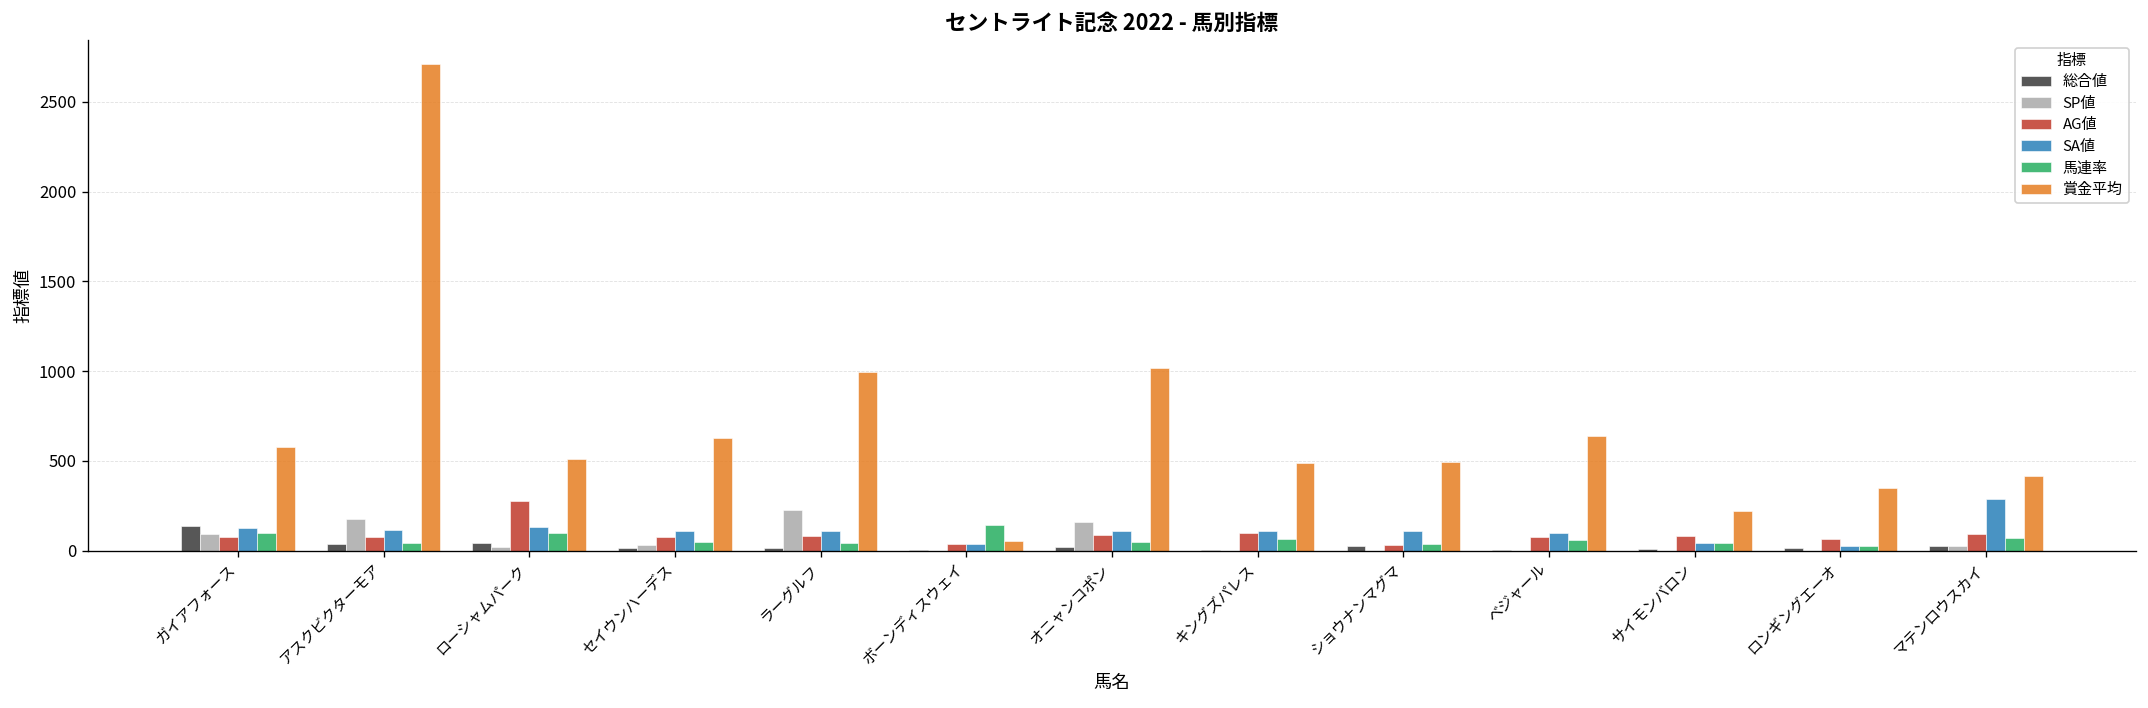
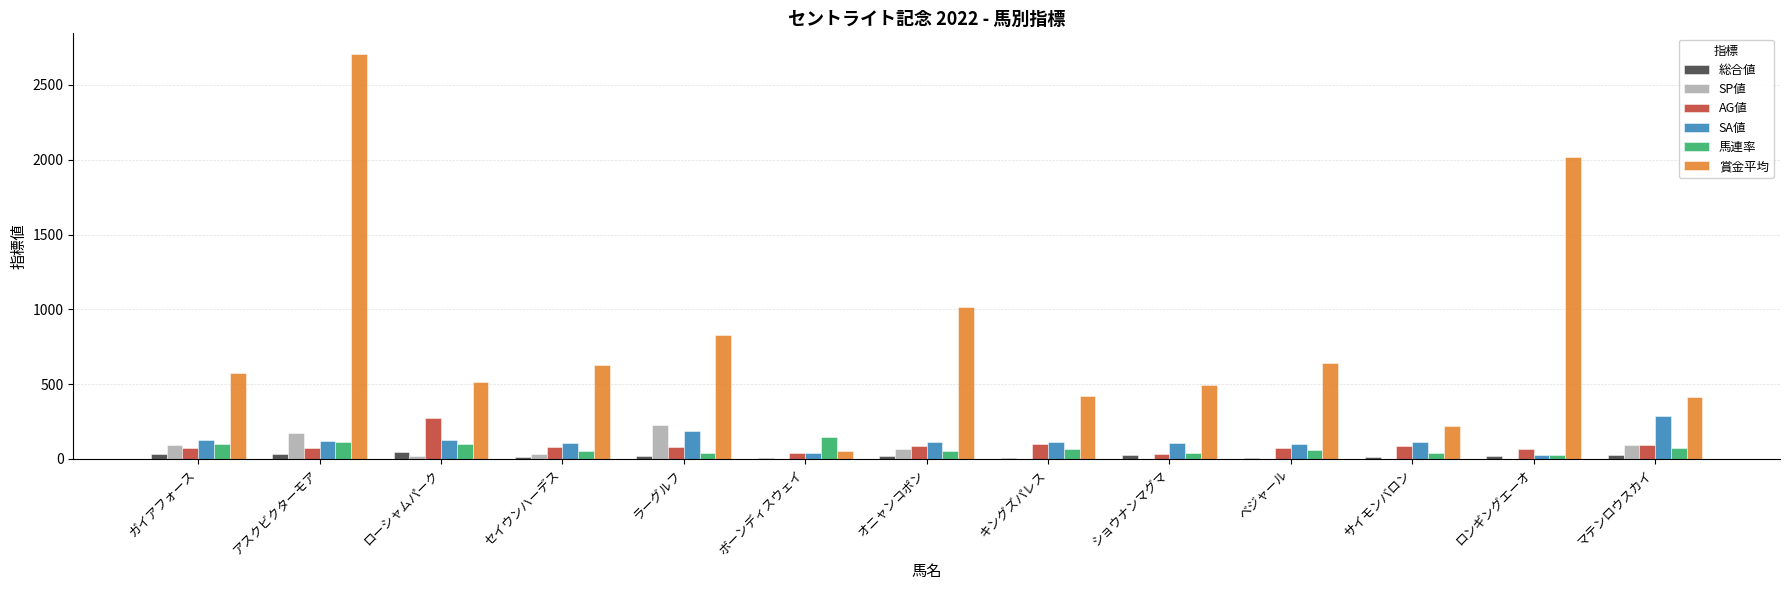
  {
    "総合値": {
-     "ガイアフォース": 140,
+     "ガイアフォース": 30,
      "アスクビクターモア": 40,
      "ローシャムパーク": 40,
      "ラーグルフ": 20,
      "オニャンコポン": 20,
      "ショウナンマグマ": 30,
      "ロンギングエーオ": 20,
      "マテンロウスカイ": 30
    },
    "SP値": {
      "ガイアフォース": 100,
      "アスクビクターモア": 180,
      "ローシャムパーク": 20,
      "セイウンハーデス": 30,
      "ラーグルフ": 230,
      "ボーンディスウェイ": 0,
-     "オニャンコポン": 160,
+     "オニャンコポン": 70,
      "キングズパレス": 0,
      "ショウナンマグマ": 0,
      "ベジャール": 0,
      "サイモンバロン": 0,
      "ロンギングエーオ": 0,
-     "マテンロウスカイ": 30
+     "マテンロウスカイ": 100
    },
    "AG値": {
      "ガイアフォース": 80,
      "アスクビクターモア": 80,
      "ローシャムパーク": 280,
      "セイウンハーデス": 80,
      "ラーグルフ": 80,
      "ボーンディスウェイ": 40,
      "オニャンコポン": 90,
      "キングズパレス": 100,
      "ショウナンマグマ": 30,
      "ベジャール": 70,
      "サイモンバロン": 90,
      "ロンギングエーオ": 70,
      "マテンロウスカイ": 100
    },
    "SA値": {
      "ガイアフォース": 130,
      "アスクビクターモア": 120,
      "ローシャムパーク": 130,
      "セイウンハーデス": 110,
-     "ラーグルフ": 110,
+     "ラーグルフ": 190,
      "ボーンディスウェイ": 40,
      "オニャンコポン": 110,
      "キングズパレス": 110,
      "ショウナンマグマ": 110,
      "ベジャール": 100,
-     "サイモンバロン": 50,
+     "サイモンバロン": 110,
      "ロンギングエーオ": 30,
      "マテンロウスカイ": 290
    },
    "馬連率": {
      "ガイアフォース": 100,
-     "アスクビクターモア": 40,
+     "アスクビクターモア": 110,
      "ローシャムパーク": 100,
      "セイウンハーデス": 50,
      "ラーグルフ": 40,
      "ボーンディスウェイ": 150,
      "オニャンコポン": 50,
      "キングズパレス": 70,
      "ショウナンマグマ": 40,
      "ベジャール": 60,
      "サイモンバロン": 40,
      "ロンギングエーオ": 30,
      "マテンロウスカイ": 70
    },
    "賞金平均": {
      "ガイアフォース": 580,
      "アスクビクターモア": 2710,
      "ローシャムパーク": 510,
      "セイウンハーデス": 630,
-     "ラーグルフ": 990,
+     "ラーグルフ": 830,
      "ボーンディスウェイ": 50,
      "オニャンコポン": 1020,
-     "キングズパレス": 490,
+     "キングズパレス": 420,
      "ショウナンマグマ": 490,
      "ベジャール": 640,
      "サイモンバロン": 220,
-     "ロンギングエーオ": 350,
+     "ロンギングエーオ": 2020,
      "マテンロウスカイ": 420
    }
  }
